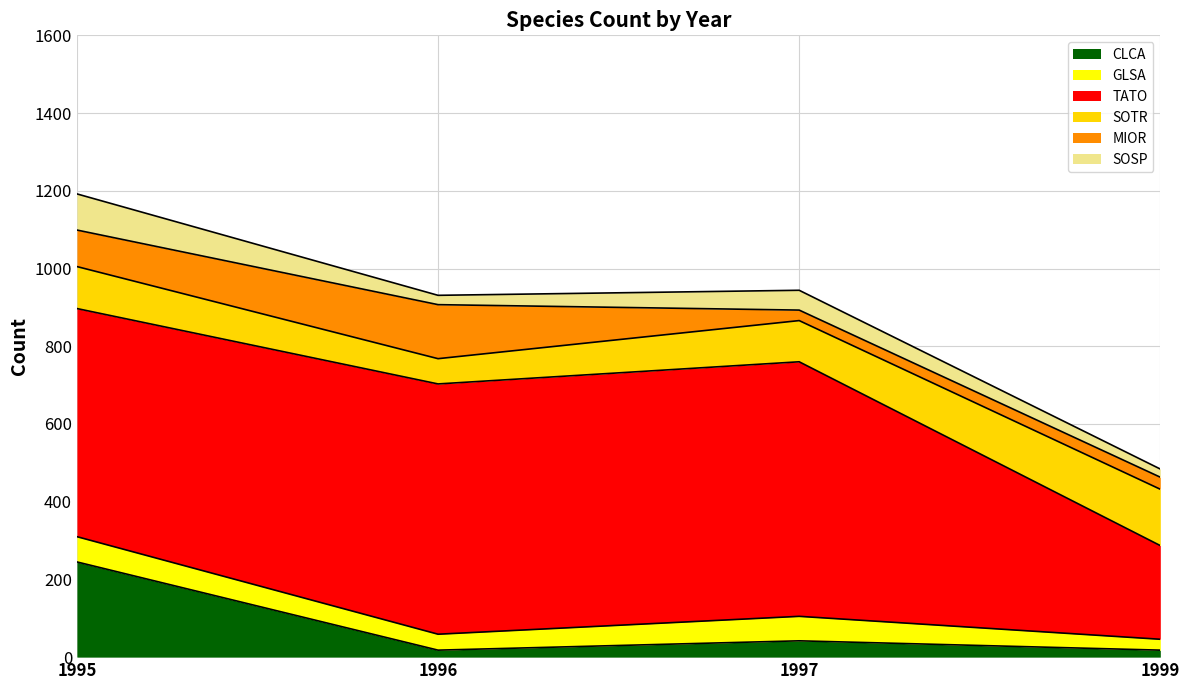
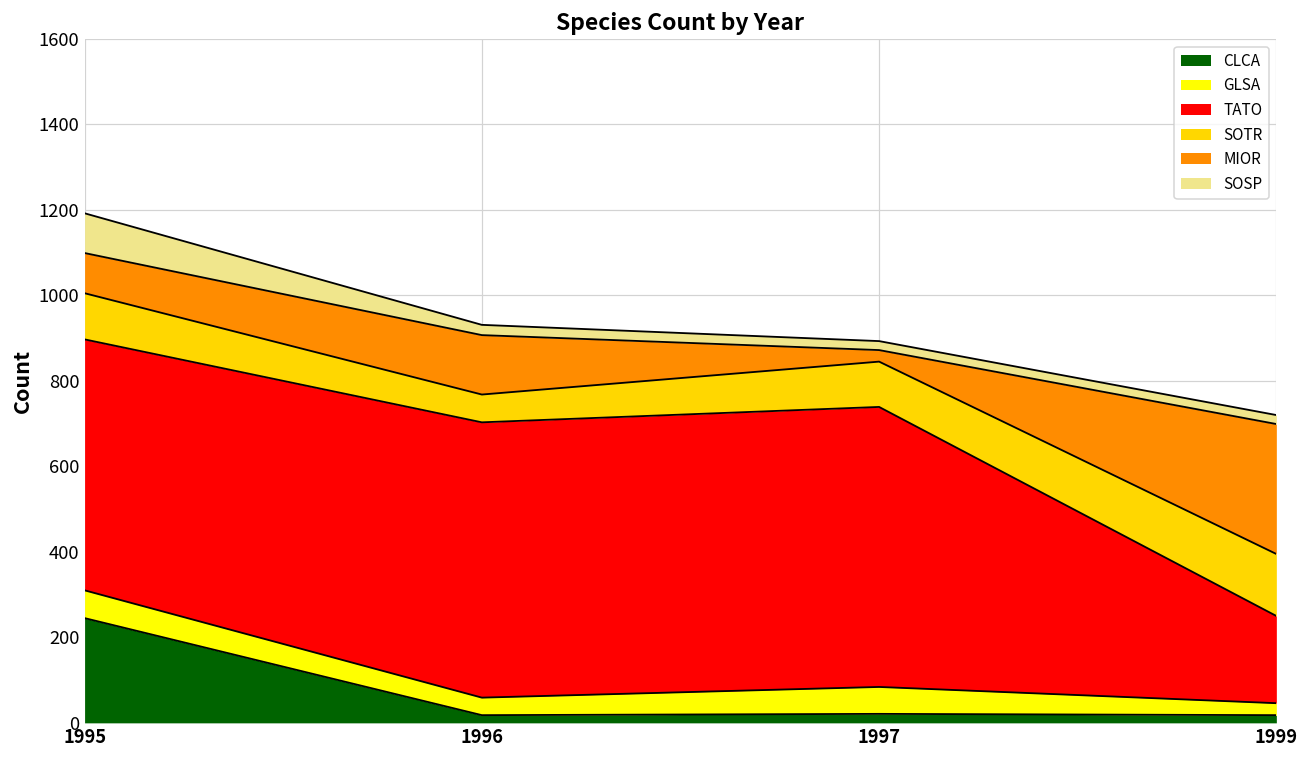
  {
    "CLCA": {
      "1995": 250,
      "1996": 20,
-     "1997": 40,
+     "1997": 20,
      "1999": 20
    },
    "TATO": {
      "1995": 900,
      "1996": 700,
-     "1999": 240
+     "1999": 200
    },
    "MIOR": {
      "1995": 1100,
      "1996": 910,
-     "1999": 30
+     "1999": 300
    },
    "SOSP": {
      "1995": 90,
      "1996": 20,
-     "1997": 50,
+     "1997": 20,
      "1999": 20
    }
  }
